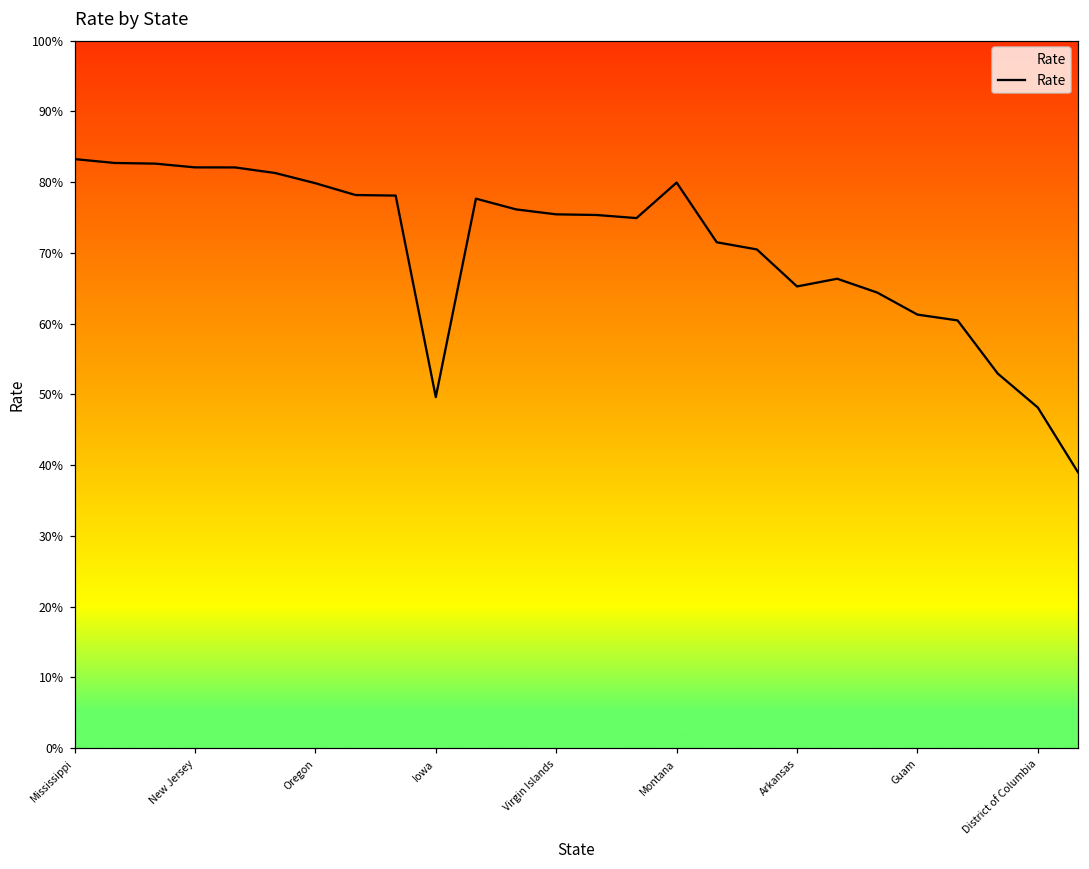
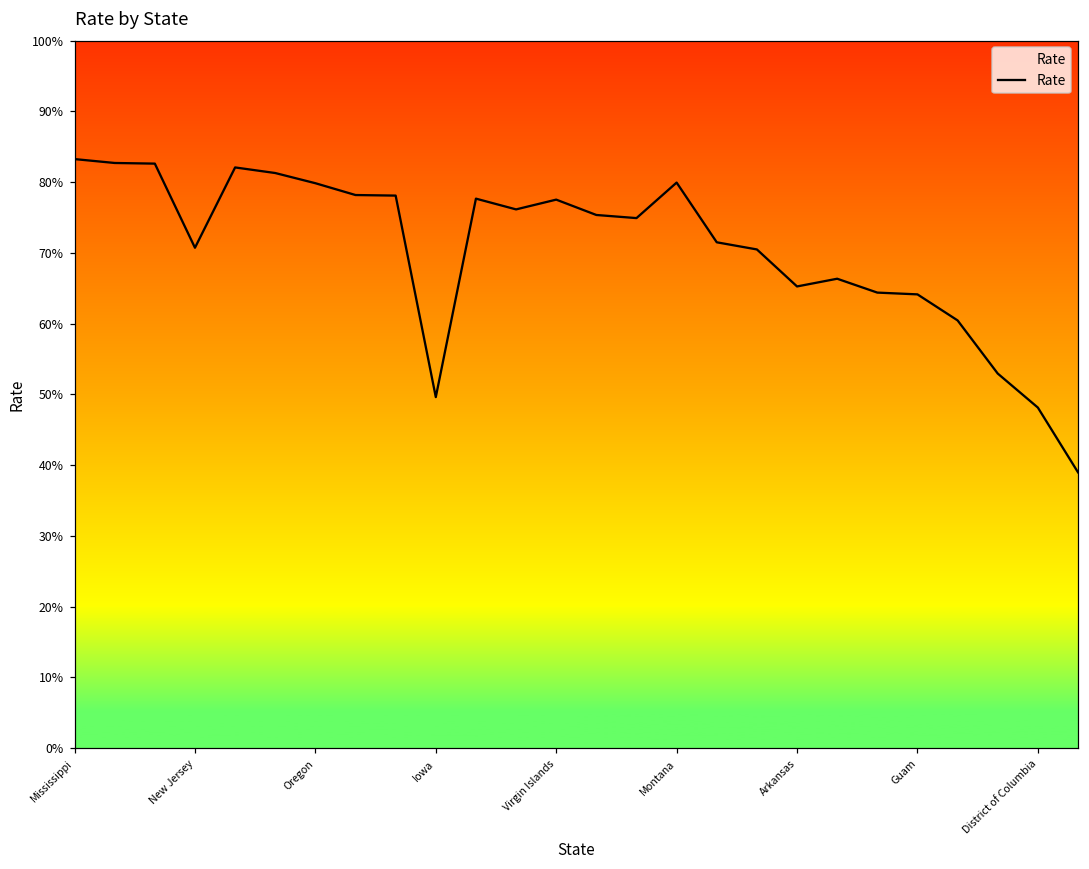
  {
    "Mississippi": "83%",
-   "New Jersey": "82%",
+   "New Jersey": "71%",
    "Oregon": "80%",
    "Iowa": "50%",
-   "Virgin Islands": "75%",
+   "Virgin Islands": "78%",
    "Montana": "80%",
    "Arkansas": "65%",
-   "Guam": "61%",
+   "Guam": "64%",
    "District of Columbia": "48%"
  }
